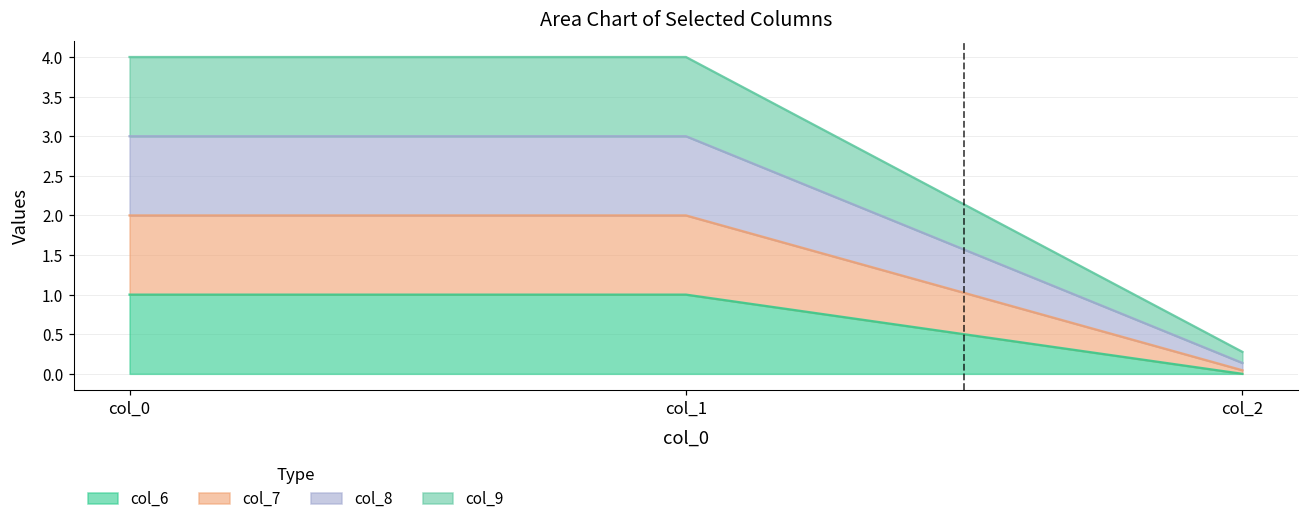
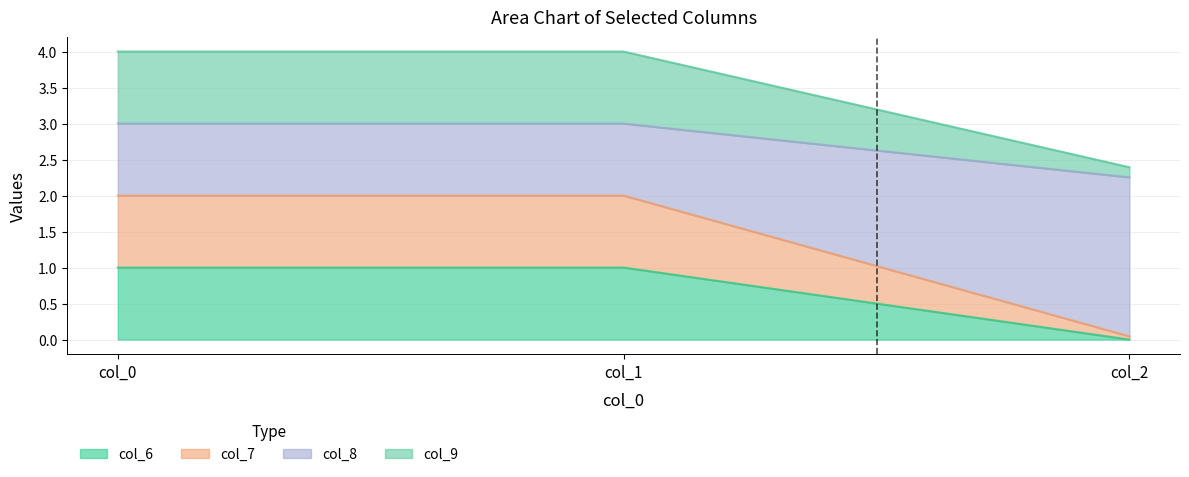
  {
    "col_7": {
      "col_0": 1.0,
      "col_1": 1.0,
      "col_2": 0.0
    },
    "col_8": {
      "col_0": 1.0,
      "col_1": 1.0,
-     "col_2": 0.1
+     "col_2": 2.2
    }
  }
